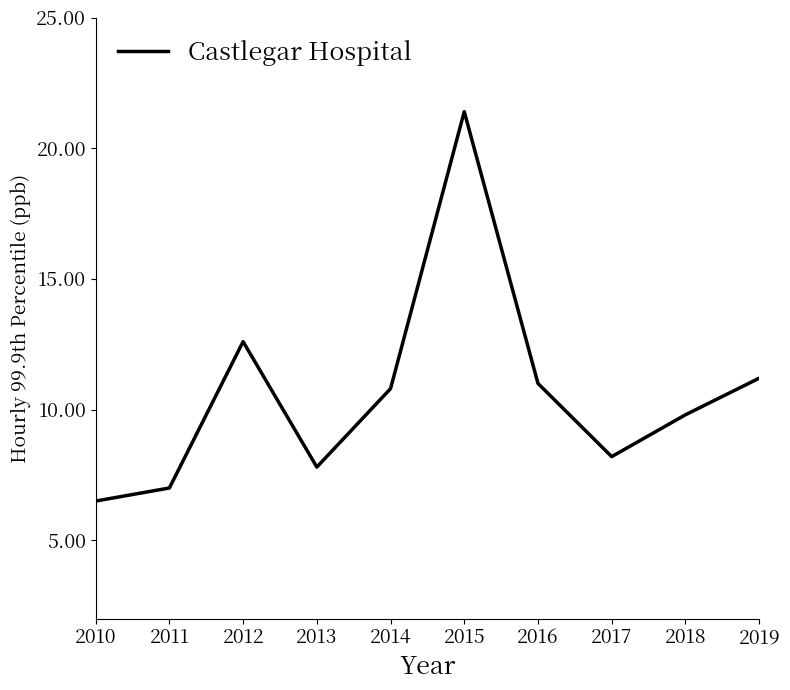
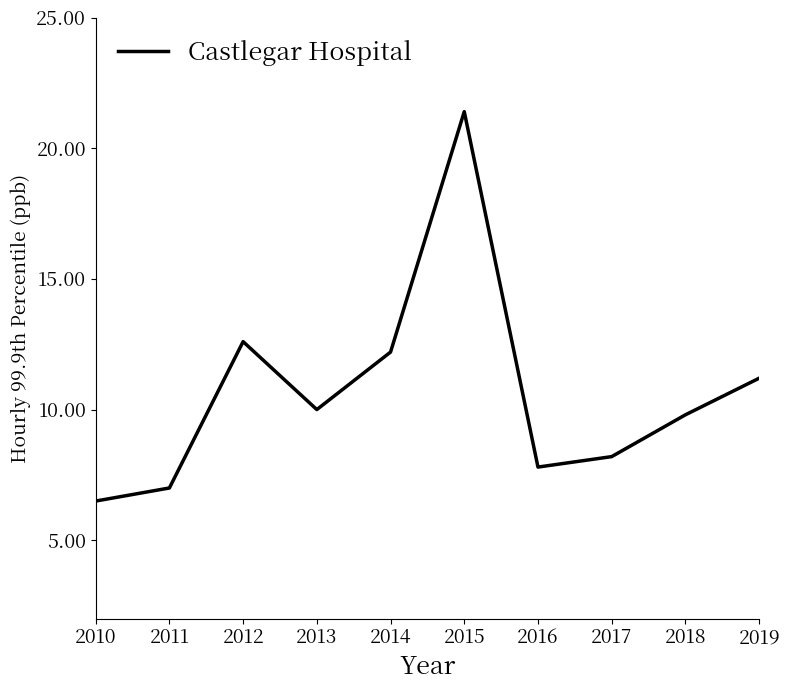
  {
    "2010": 6.5,
    "2011": 7.0,
    "2012": 12.6,
-   "2013": 7.8,
-   "2014": 10.8,
+   "2013": 10.0,
+   "2014": 12.2,
    "2015": 21.4,
-   "2016": 11.0,
+   "2016": 7.8,
    "2017": 8.2,
    "2018": 9.8,
    "2019": 11.2
  }
